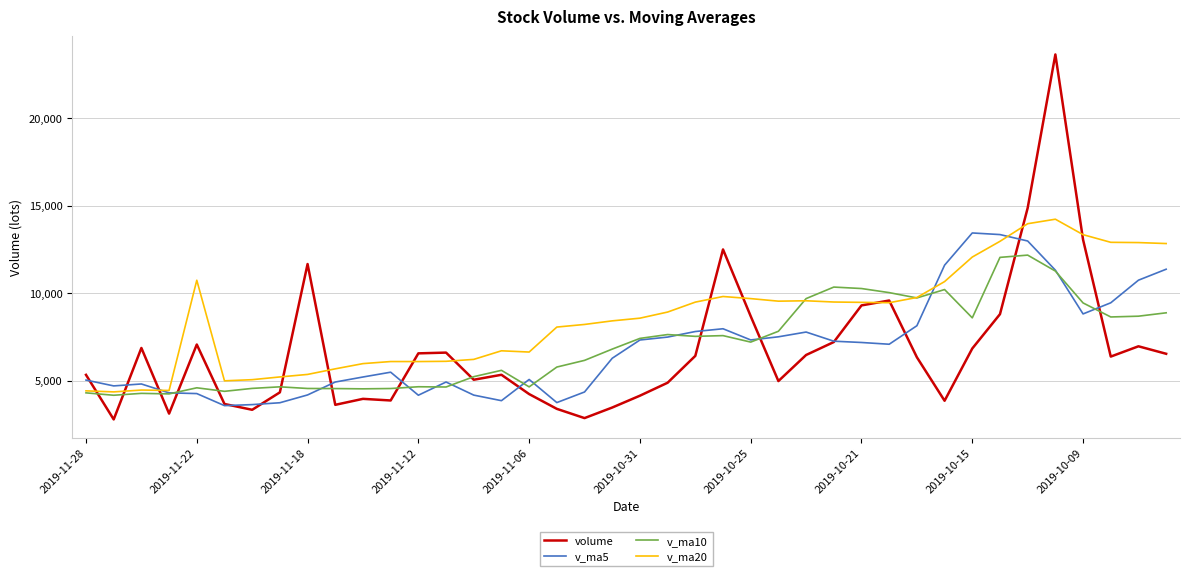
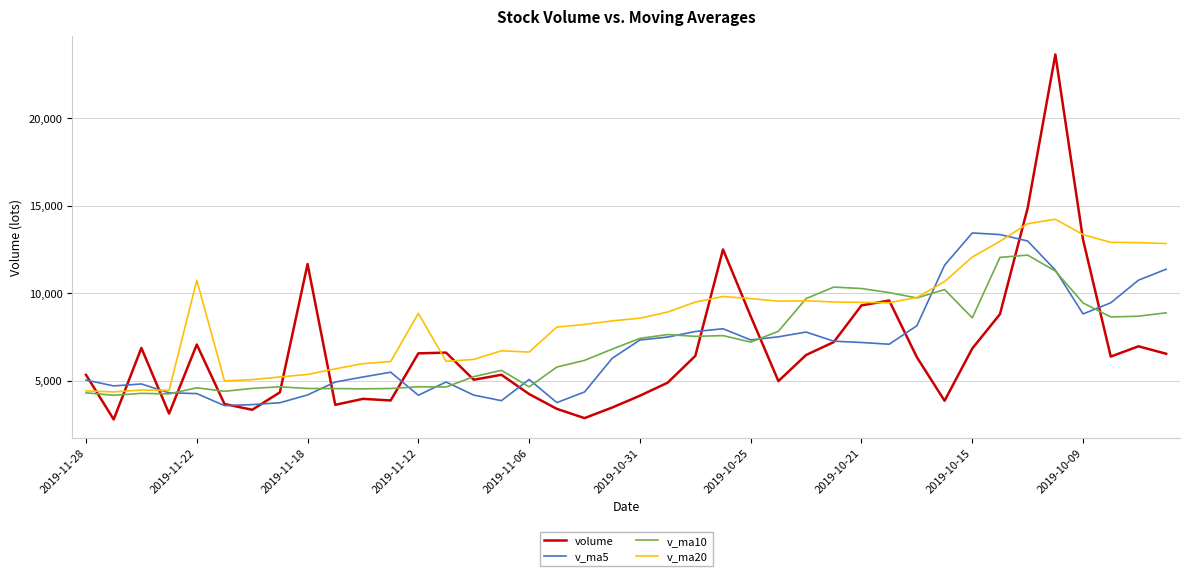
  {
    "volume": {
      "2019-11-28": "5,300",
      "2019-11-22": "7,100",
      "2019-11-18": "11,700",
      "2019-11-12": "6,600",
      "2019-11-06": "4,200",
      "2019-10-31": "4,100",
      "2019-10-25": "8,700",
      "2019-10-21": "9,300",
      "2019-10-15": "6,800",
      "2019-10-09": "13,100"
    },
    "v_ma5": {
      "2019-11-28": "5,000",
      "2019-11-22": "4,300",
      "2019-11-18": "4,200",
      "2019-11-12": "4,200",
      "2019-11-06": "5,100",
      "2019-10-21": "7,200",
      "2019-10-15": "13,400",
      "2019-10-09": "8,800"
    },
    "v_ma10": {
      "2019-11-22": "4,600",
      "2019-11-18": "4,500",
      "2019-11-12": "4,600",
      "2019-11-06": "4,600",
      "2019-10-21": "10,300",
      "2019-10-15": "8,600",
      "2019-10-09": "9,400"
    },
    "v_ma20": {
      "2019-11-22": "10,700",
      "2019-11-18": "5,300",
-     "2019-11-12": "6,100",
+     "2019-11-12": "8,800",
      "2019-11-06": "6,600",
      "2019-10-31": "8,600",
      "2019-10-25": "9,700",
      "2019-10-21": "9,500",
      "2019-10-15": "12,100",
      "2019-10-09": "13,300"
    }
  }
